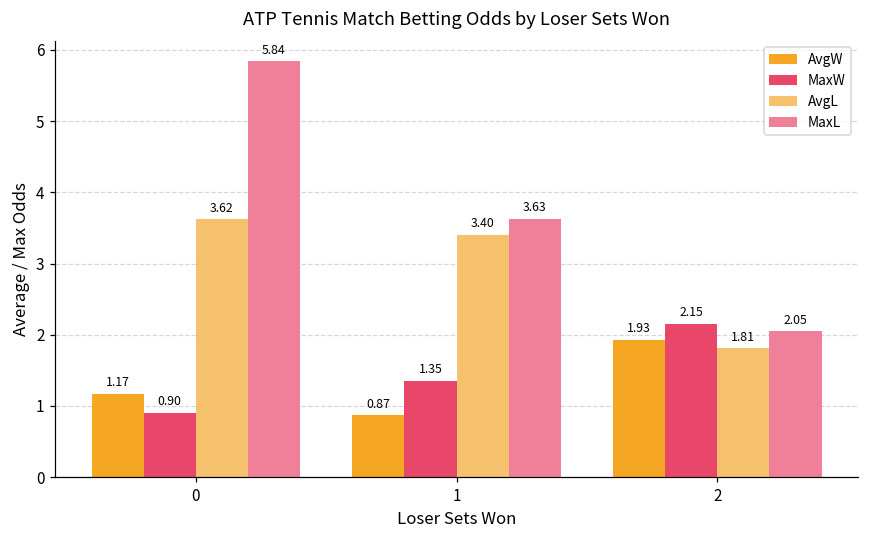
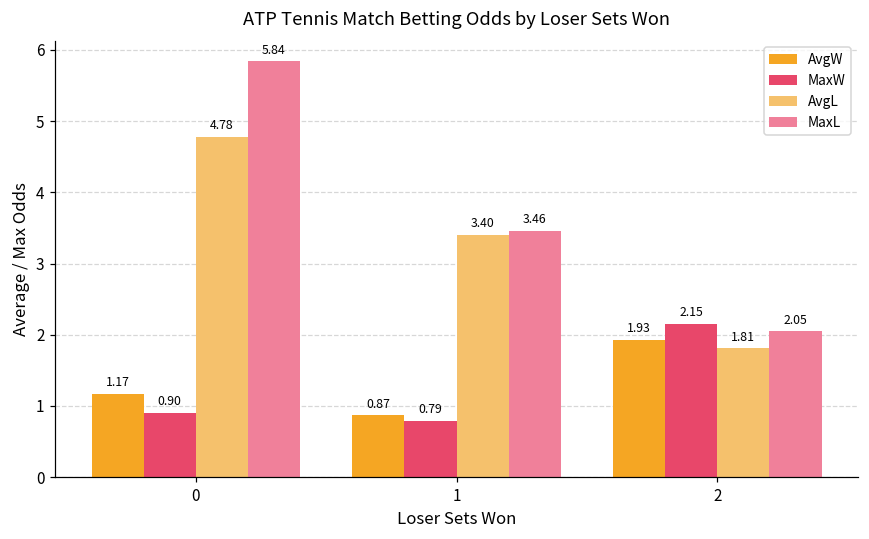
  {
    "AvgW": {
      "0": 1.17,
      "1": 0.87,
      "2": 1.93
    },
    "MaxW": {
      "0": 0.90,
-     "1": 1.35,
+     "1": 0.79,
      "2": 2.15
    },
    "AvgL": {
-     "0": 3.62,
+     "0": 4.78,
      "1": 3.40,
      "2": 1.81
    },
    "MaxL": {
      "0": 5.84,
-     "1": 3.63,
+     "1": 3.46,
      "2": 2.05
    }
  }
